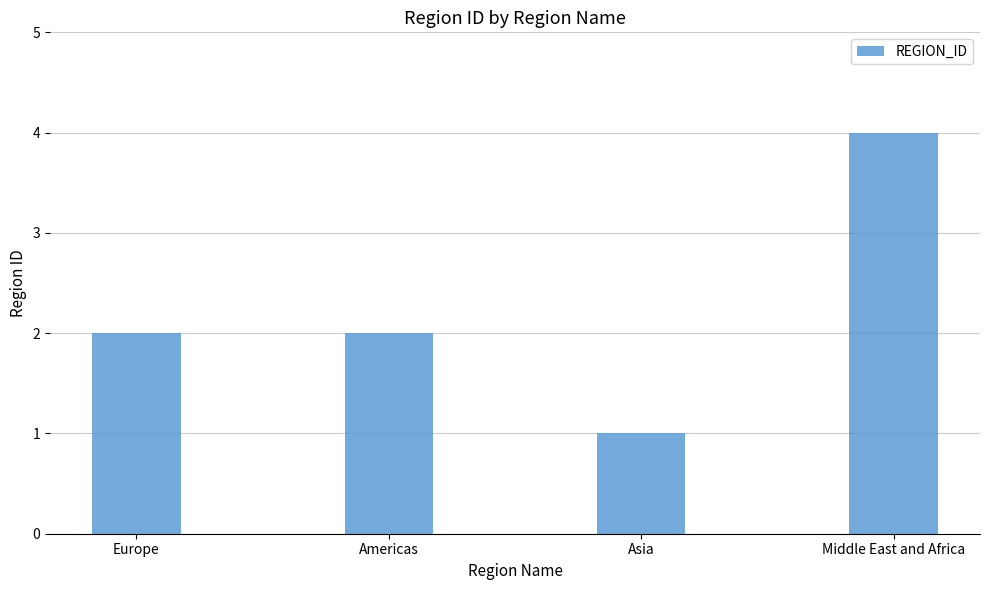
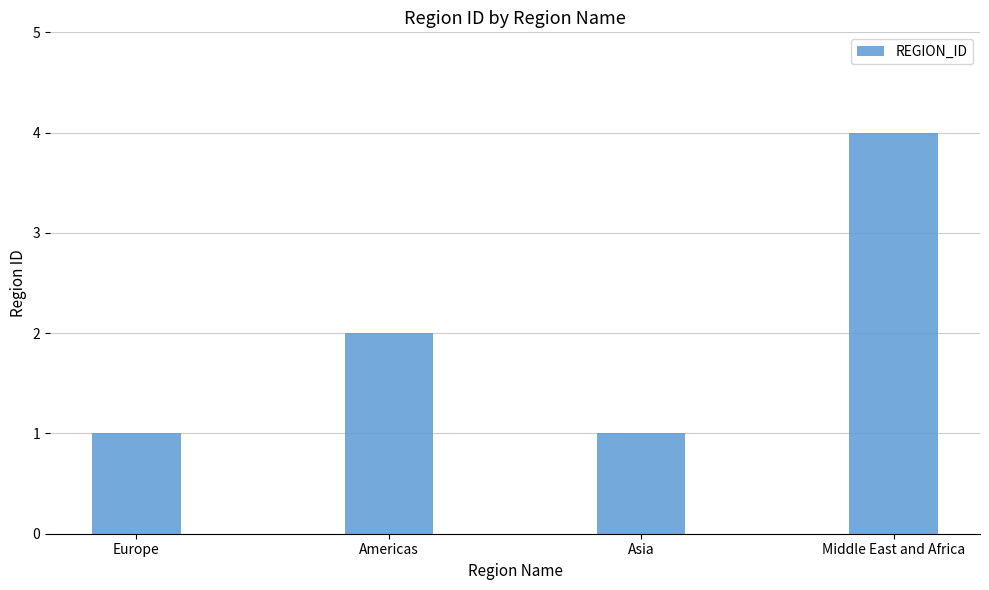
  {
-   "Europe": 2,
+   "Europe": 1,
    "Americas": 2,
    "Asia": 1,
    "Middle East and Africa": 4
  }
